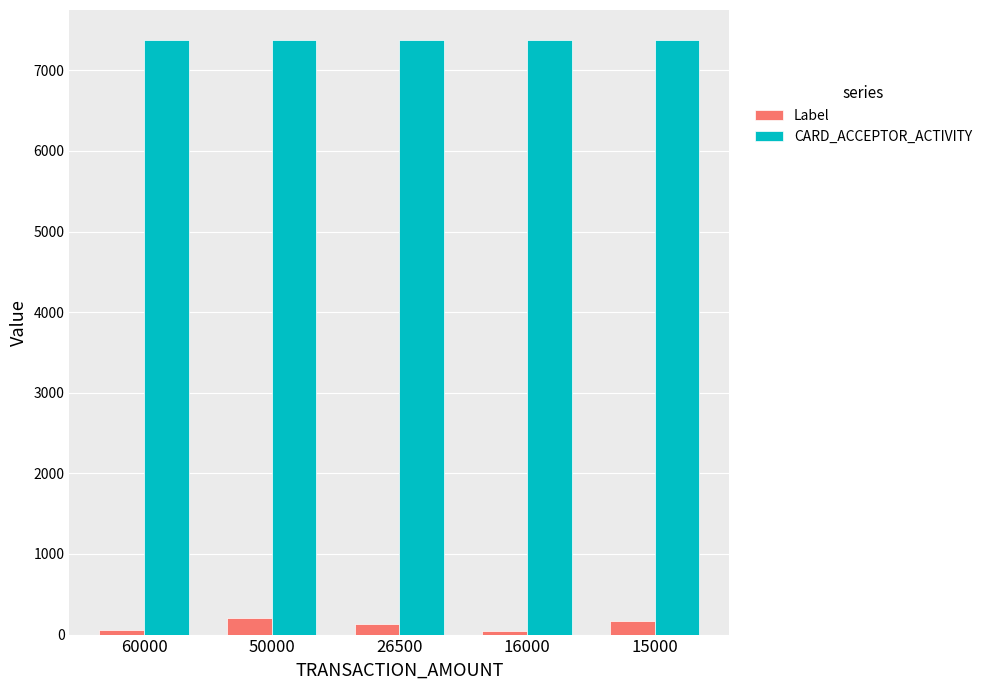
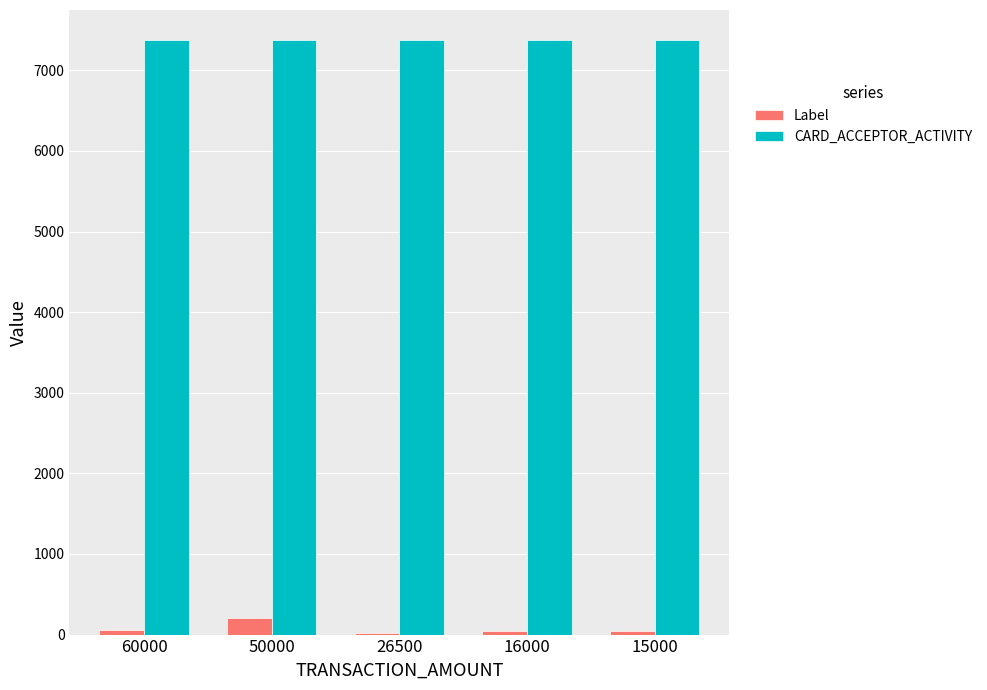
  {
    "Label": {
      "60000": 100,
      "50000": 200,
-     "26500": 100,
+     "26500": 0,
      "16000": 0,
-     "15000": 200
+     "15000": 0
    },
    "CARD_ACCEPTOR_ACTIVITY": {
      "60000": 7400,
      "50000": 7400,
      "26500": 7400,
      "16000": 7400,
      "15000": 7400
    }
  }
